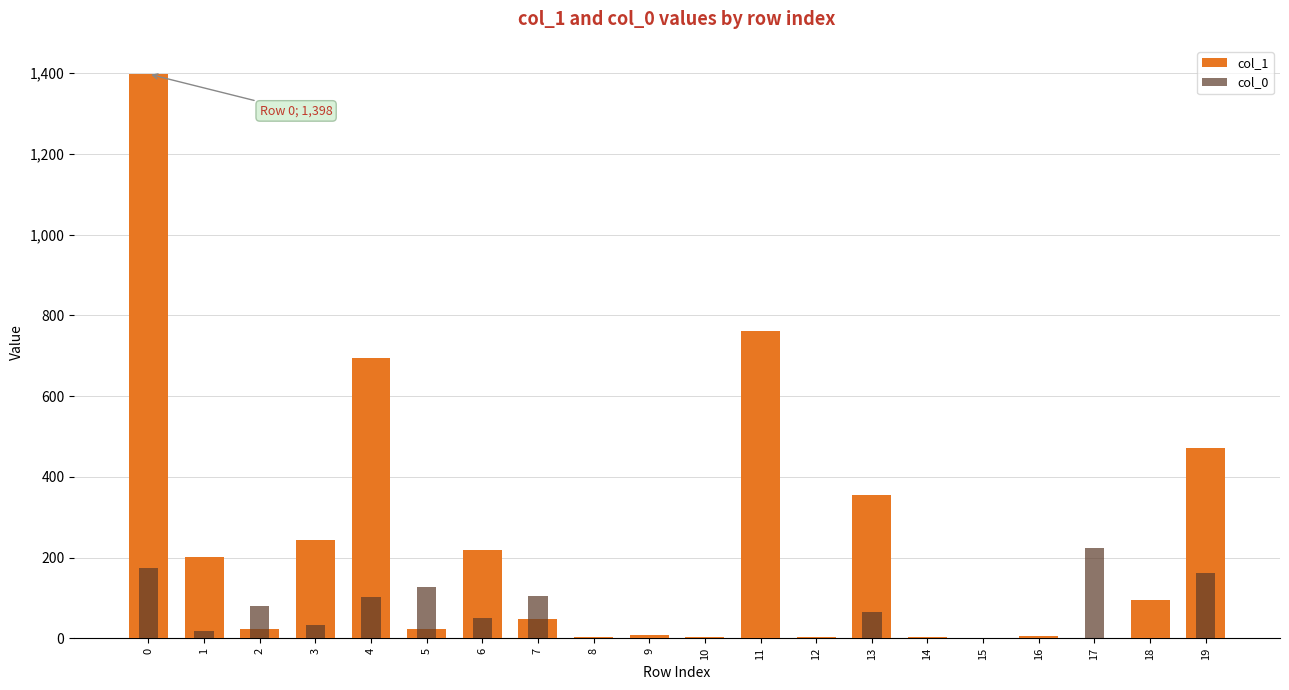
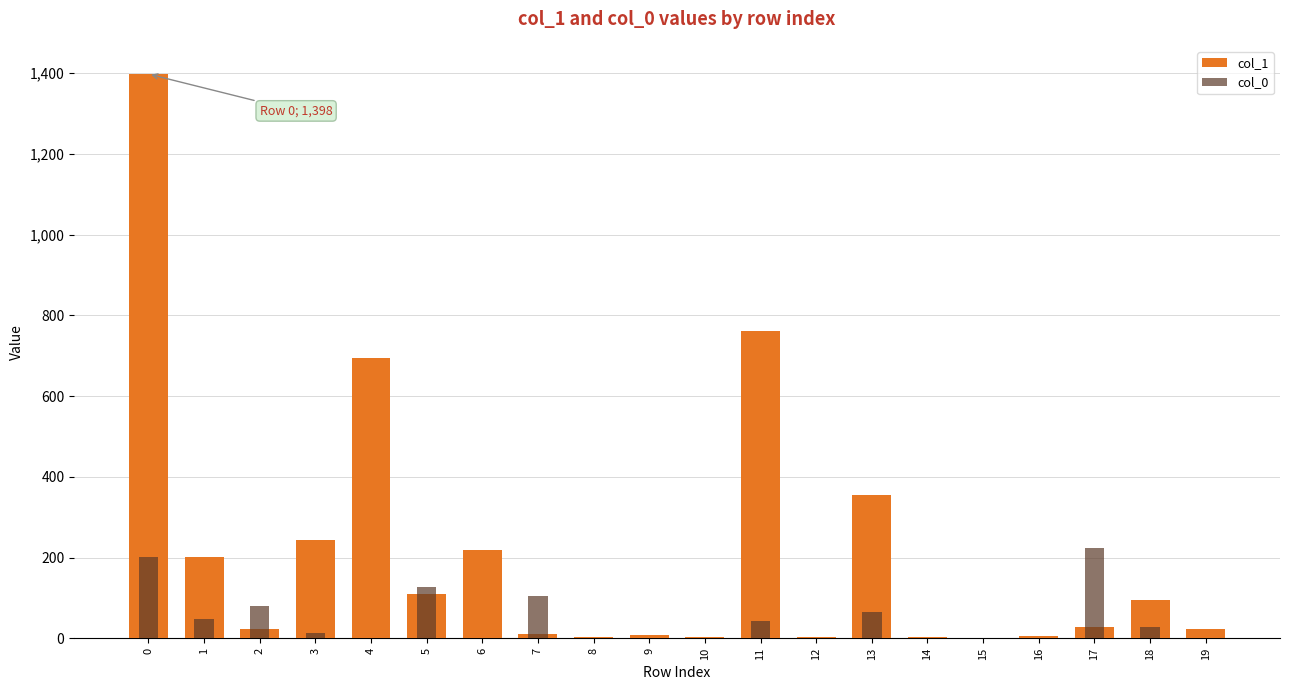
  {
    "col_1": {
      "1": 200,
      "3": 240,
      "4": 690,
-     "5": 20,
+     "5": 110,
      "6": 220,
-     "7": 50,
+     "7": 10,
      "9": 10,
      "11": 760,
      "13": 360,
-     "17": 0,
+     "17": 30,
      "18": 100,
-     "19": 470
+     "19": 20
    },
    "col_0": {
-     "0": 170,
-     "1": 20,
+     "0": 200,
+     "1": 50,
      "2": 80,
-     "3": 30,
-     "4": 100,
+     "3": 10,
+     "4": 0,
      "5": 130,
-     "6": 50,
+     "6": 0,
      "7": 110,
      "9": 0,
-     "11": 0,
+     "11": 40,
      "12": 0,
      "14": 0,
      "15": 0,
      "17": 220,
-     "18": 0,
-     "19": 160
+     "18": 30,
+     "19": 0
    }
  }
